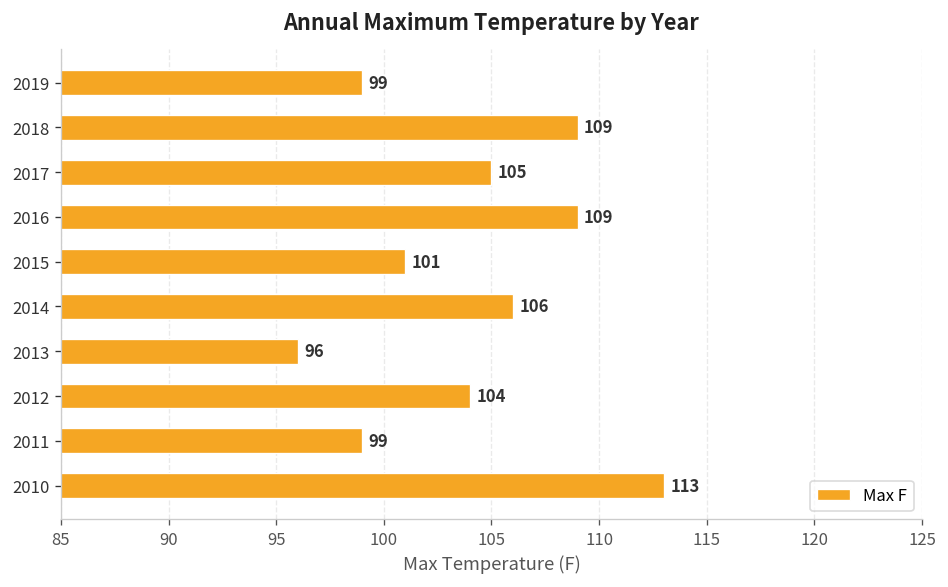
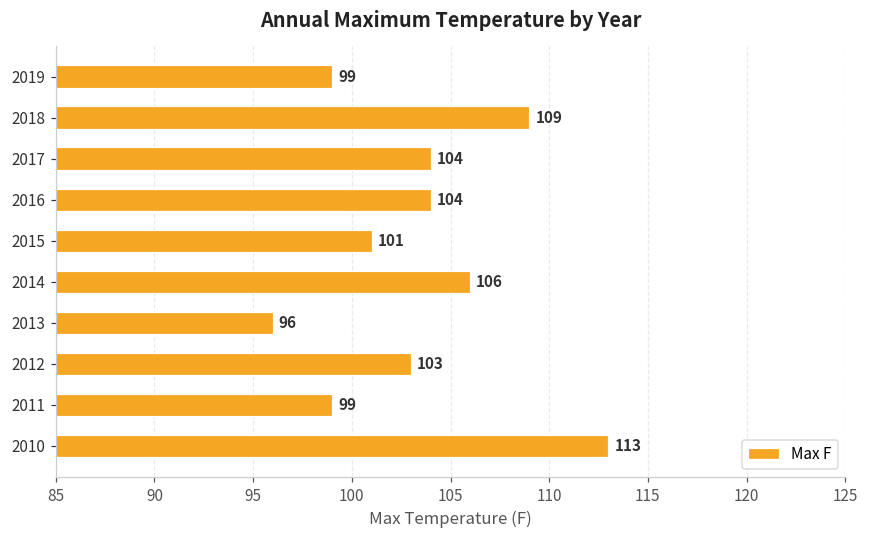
  {
    "2019": 99,
    "2018": 109,
-   "2017": 105,
-   "2016": 109,
+   "2017": 104,
+   "2016": 104,
    "2015": 101,
    "2014": 106,
    "2013": 96,
-   "2012": 104,
+   "2012": 103,
    "2011": 99,
    "2010": 113
  }
